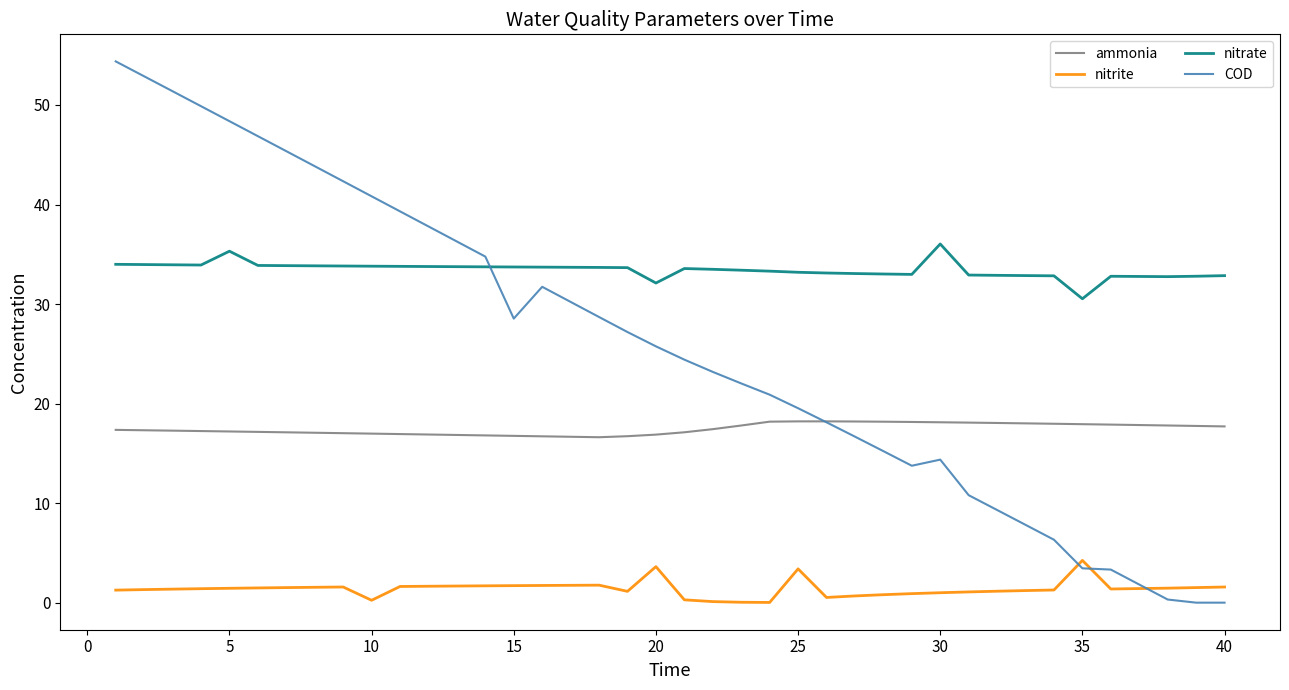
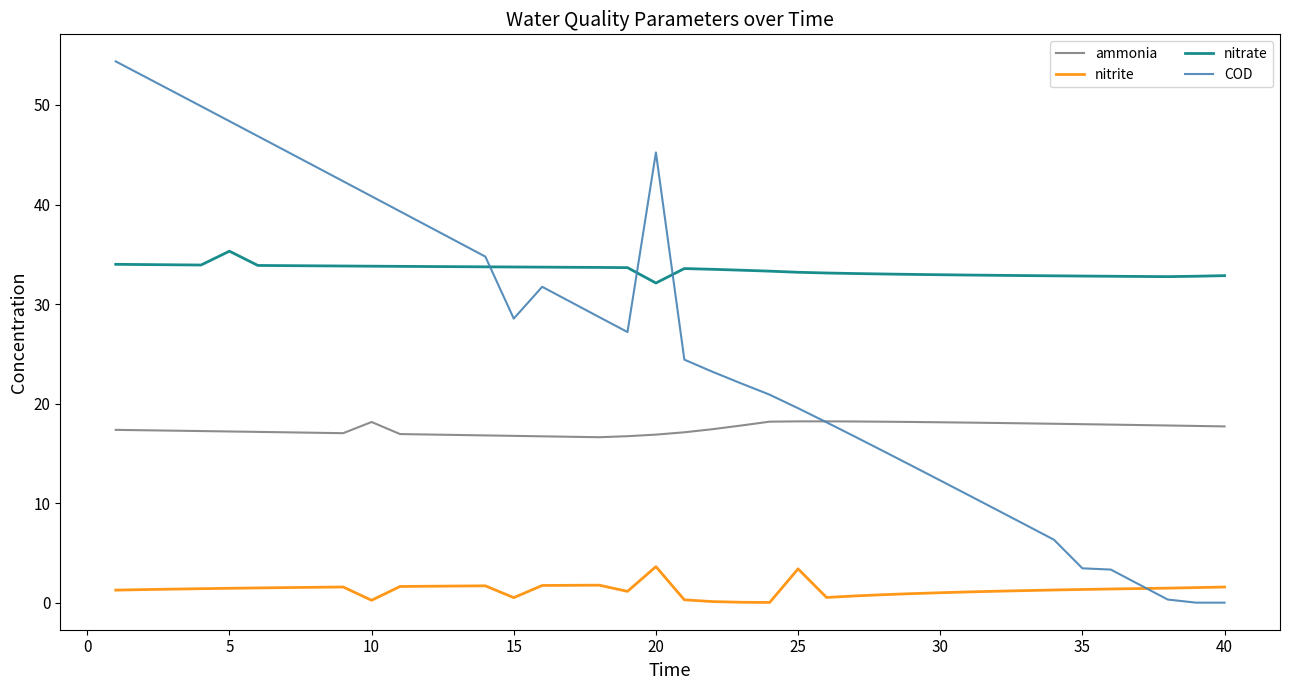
  {
    "ammonia": {
      "5": 17,
-     "10": 17,
+     "10": 18,
      "15": 17,
      "20": 17,
      "25": 18,
      "30": 18,
      "35": 18,
      "40": 18
    },
    "nitrite": {
      "5": 1,
      "10": 0,
-     "15": 2,
+     "15": 1,
      "20": 4,
      "25": 3,
      "30": 1,
-     "35": 4,
+     "35": 1,
      "40": 2
    },
    "nitrate": {
      "5": 35,
      "10": 34,
      "15": 34,
      "20": 32,
      "25": 33,
-     "30": 36,
-     "35": 31,
+     "30": 33,
+     "35": 33,
      "40": 33
    },
    "COD": {
      "5": 48,
      "10": 41,
      "15": 29,
-     "20": 26,
+     "20": 45,
      "25": 20,
-     "30": 14,
+     "30": 12,
      "35": 3,
      "40": 0
    }
  }
